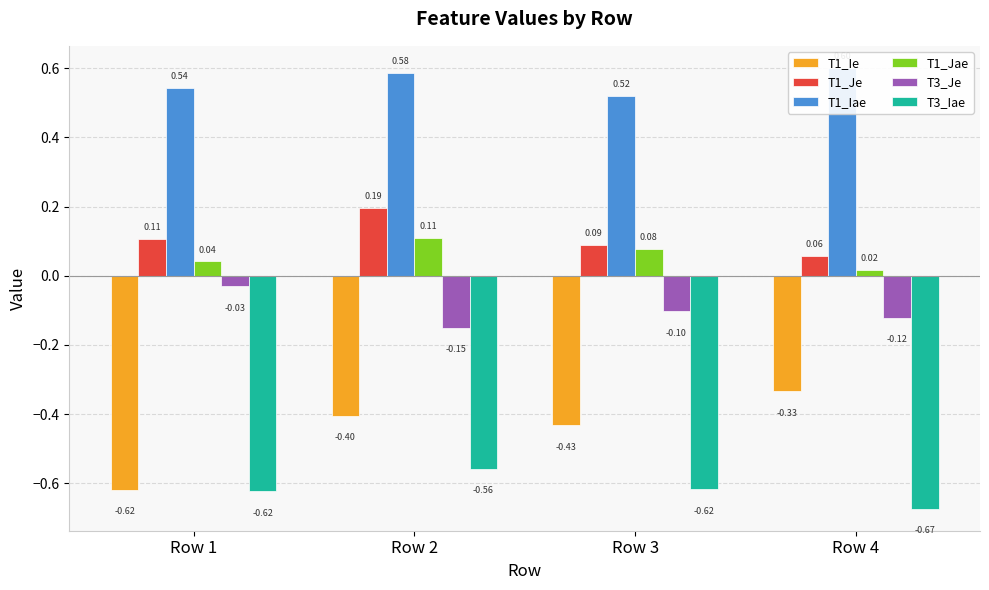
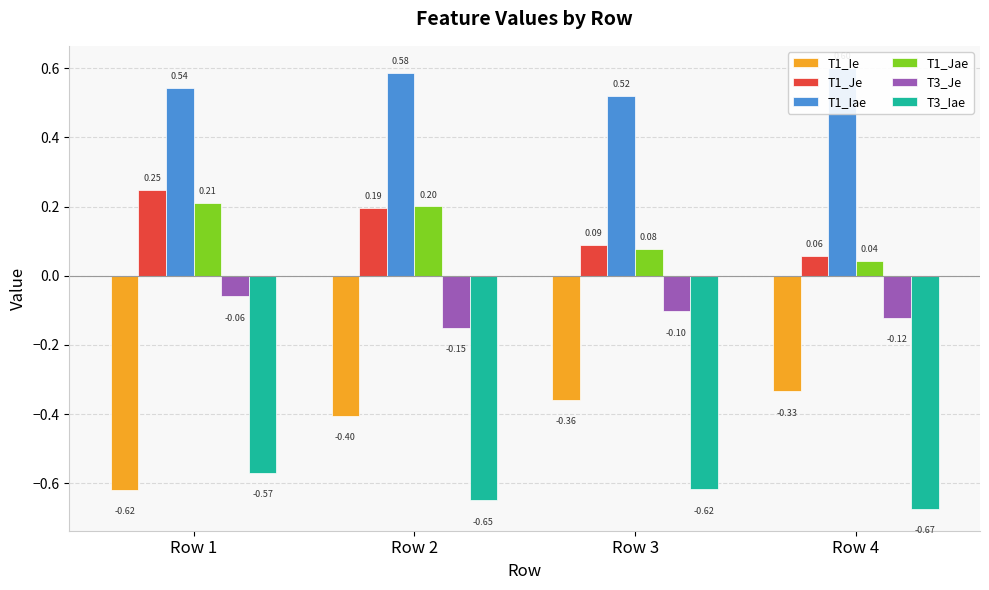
  {
    "T1_Ie": {
      "Row 1": -0.62,
      "Row 2": -0.40,
-     "Row 3": -0.43,
+     "Row 3": -0.36,
      "Row 4": -0.33
    },
    "T1_Je": {
-     "Row 1": 0.11,
+     "Row 1": 0.25,
      "Row 2": 0.19,
      "Row 3": 0.09,
      "Row 4": 0.06
    },
    "T1_Iae": {
      "Row 1": 0.54,
      "Row 2": 0.58,
      "Row 3": 0.52
    },
    "T1_Jae": {
-     "Row 1": 0.04,
-     "Row 2": 0.11,
+     "Row 1": 0.21,
+     "Row 2": 0.20,
      "Row 3": 0.08,
-     "Row 4": 0.02
+     "Row 4": 0.04
    },
    "T3_Je": {
-     "Row 1": -0.03,
+     "Row 1": -0.06,
      "Row 2": -0.15,
      "Row 3": -0.10,
      "Row 4": -0.12
    },
    "T3_Iae": {
-     "Row 1": -0.62,
-     "Row 2": -0.56,
+     "Row 1": -0.57,
+     "Row 2": -0.65,
      "Row 3": -0.62,
      "Row 4": -0.67
    }
  }
